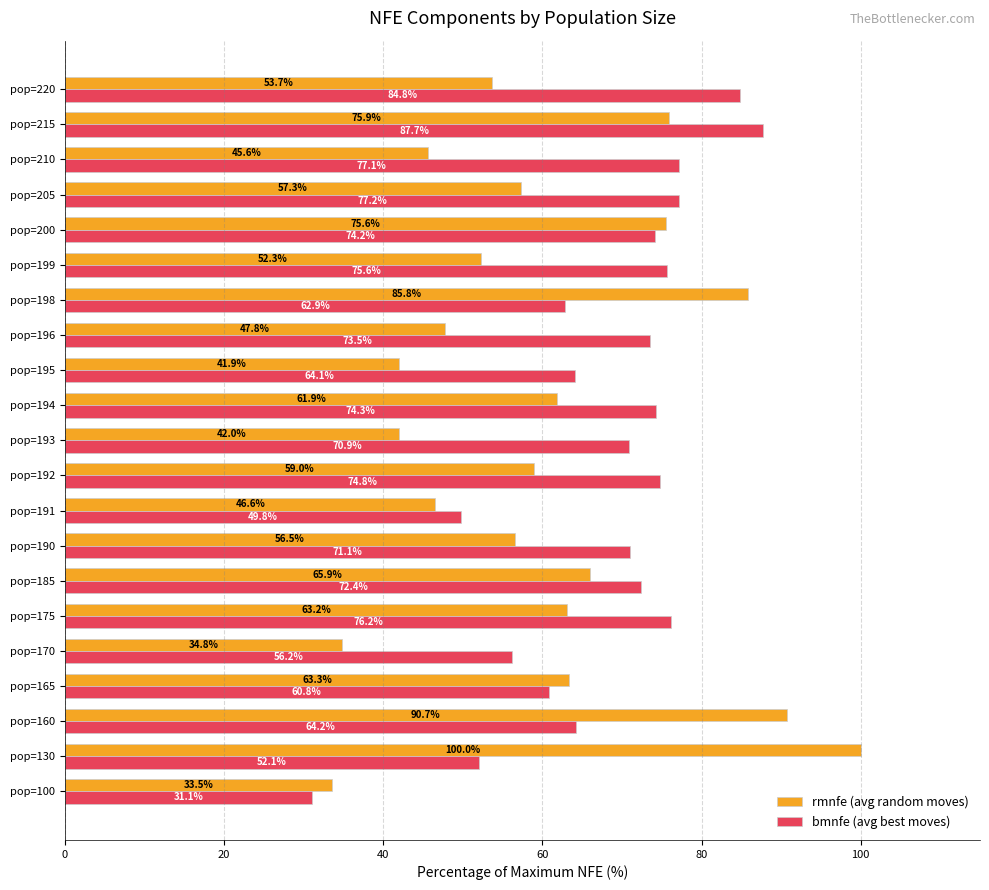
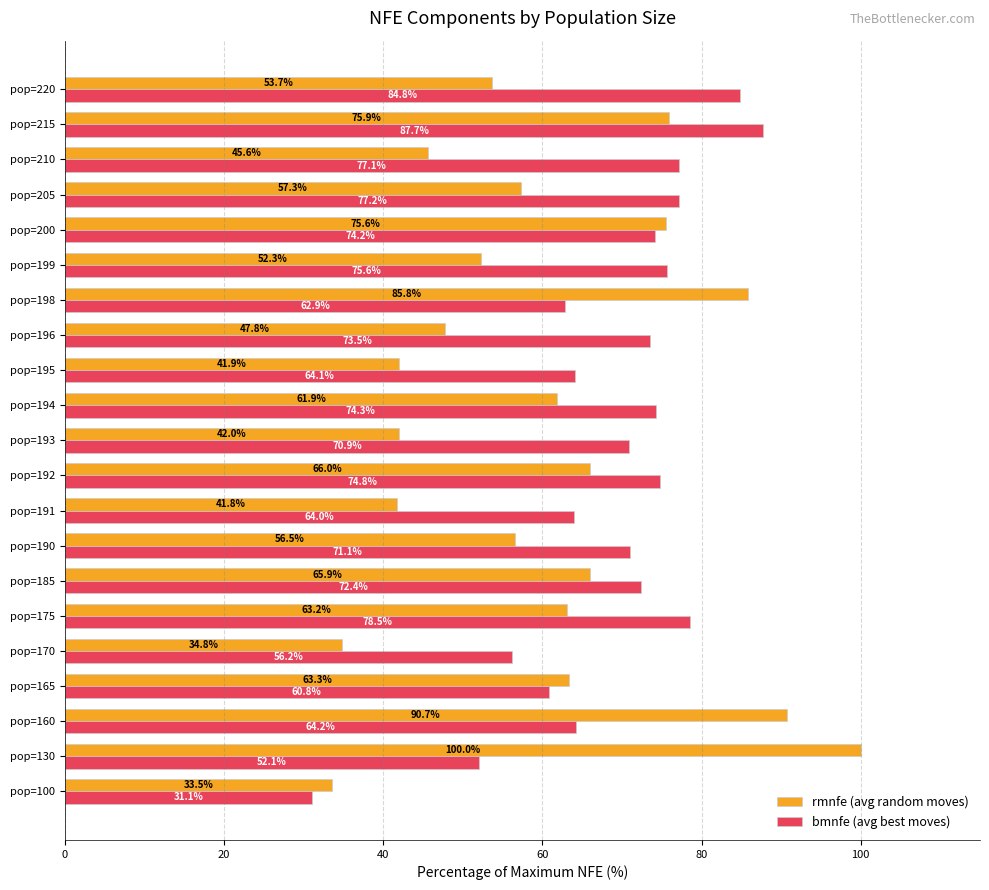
  {
    "rmnfe (avg random moves)": {
      "pop=220": "53.7%",
      "pop=215": "75.9%",
      "pop=210": "45.6%",
      "pop=205": "57.3%",
      "pop=200": "75.6%",
      "pop=199": "52.3%",
      "pop=198": "85.8%",
      "pop=196": "47.8%",
      "pop=195": "41.9%",
      "pop=194": "61.9%",
      "pop=193": "42.0%",
-     "pop=192": "59.0%",
-     "pop=191": "46.6%",
+     "pop=192": "66.0%",
+     "pop=191": "41.8%",
      "pop=190": "56.5%",
      "pop=185": "65.9%",
      "pop=175": "63.2%",
      "pop=170": "34.8%",
      "pop=165": "63.3%",
      "pop=160": "90.7%",
      "pop=130": "100.0%",
      "pop=100": "33.5%"
    },
    "bmnfe (avg best moves)": {
      "pop=220": "84.8%",
      "pop=215": "87.7%",
      "pop=210": "77.1%",
      "pop=205": "77.2%",
      "pop=200": "74.2%",
      "pop=199": "75.6%",
      "pop=198": "62.9%",
      "pop=196": "73.5%",
      "pop=195": "64.1%",
      "pop=194": "74.3%",
      "pop=193": "70.9%",
      "pop=192": "74.8%",
-     "pop=191": "49.8%",
+     "pop=191": "64.0%",
      "pop=190": "71.1%",
      "pop=185": "72.4%",
-     "pop=175": "76.2%",
+     "pop=175": "78.5%",
      "pop=170": "56.2%",
      "pop=165": "60.8%",
      "pop=160": "64.2%",
      "pop=130": "52.1%",
      "pop=100": "31.1%"
    }
  }
